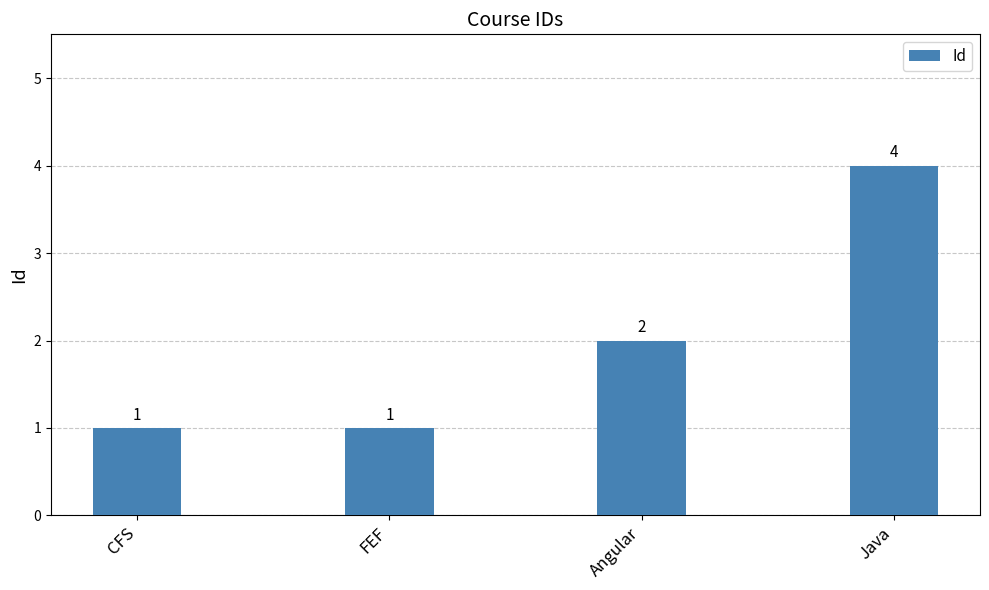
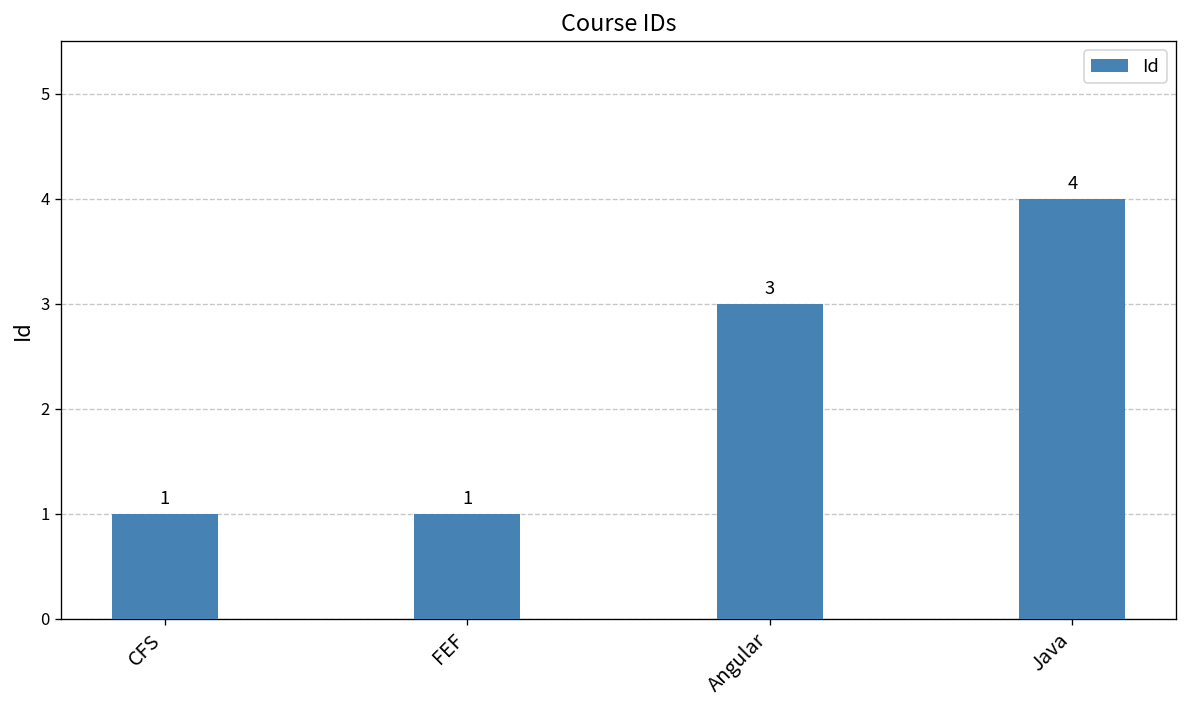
  {
    "CFS": 1,
    "FEF": 1,
-   "Angular": 2,
+   "Angular": 3,
    "Java": 4
  }
